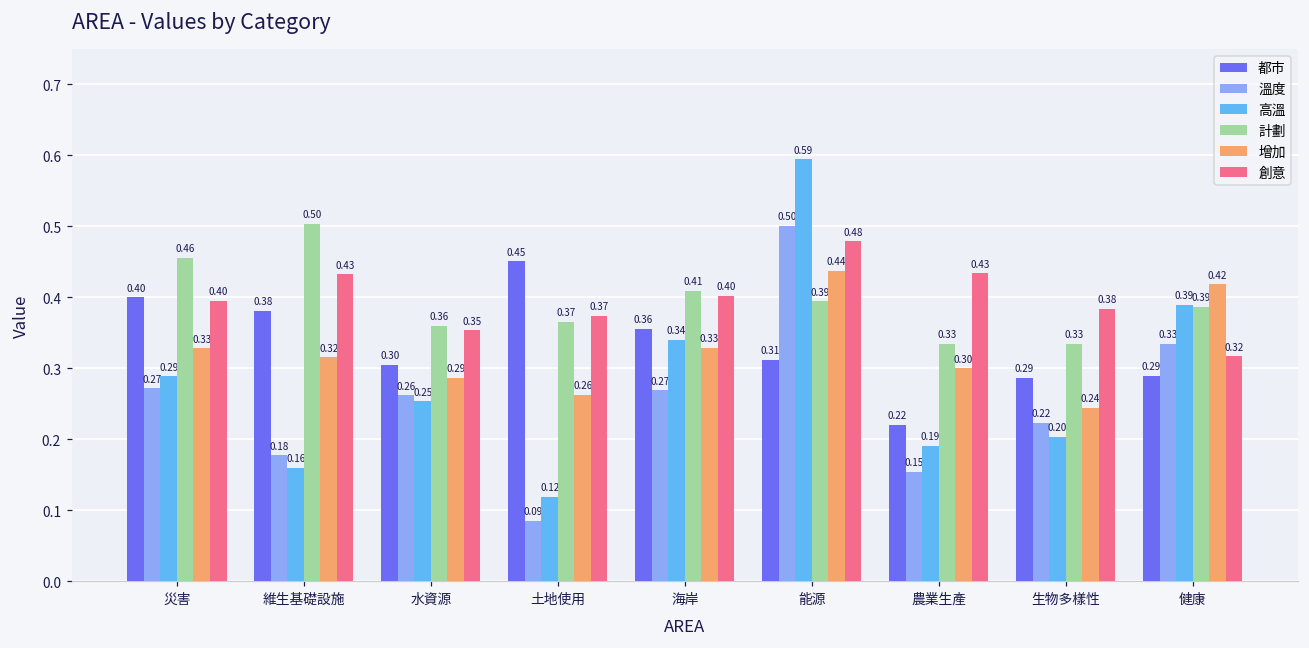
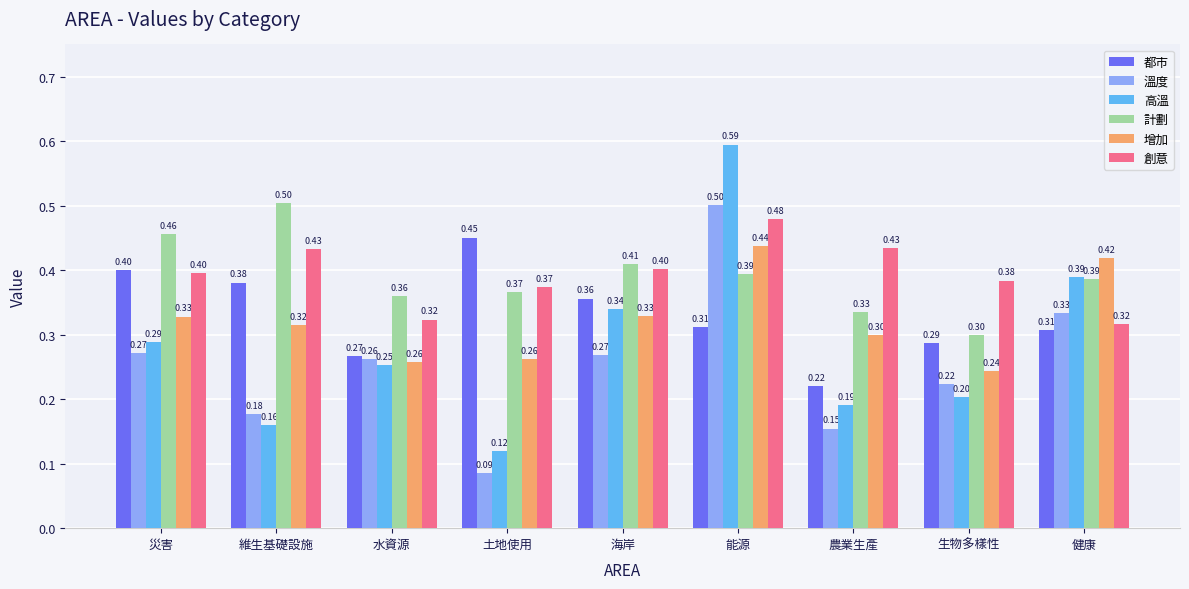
  {
    "都市": {
      "災害": 0.40,
      "維生基礎設施": 0.38,
-     "水資源": 0.30,
+     "水資源": 0.27,
      "土地使用": 0.45,
      "海岸": 0.36,
      "能源": 0.31,
      "農業生產": 0.22,
      "生物多樣性": 0.29,
-     "健康": 0.29
+     "健康": 0.31
    },
    "計劃": {
      "災害": 0.46,
      "維生基礎設施": 0.50,
      "水資源": 0.36,
      "土地使用": 0.37,
      "海岸": 0.41,
      "能源": 0.39,
      "農業生產": 0.33,
-     "生物多樣性": 0.33,
+     "生物多樣性": 0.30,
      "健康": 0.39
    },
    "增加": {
      "災害": 0.33,
      "維生基礎設施": 0.32,
-     "水資源": 0.29,
+     "水資源": 0.26,
      "土地使用": 0.26,
      "海岸": 0.33,
      "能源": 0.44,
      "農業生產": 0.30,
      "生物多樣性": 0.24,
      "健康": 0.42
    },
    "創意": {
      "災害": 0.40,
      "維生基礎設施": 0.43,
-     "水資源": 0.35,
+     "水資源": 0.32,
      "土地使用": 0.37,
      "海岸": 0.40,
      "能源": 0.48,
      "農業生產": 0.43,
      "生物多樣性": 0.38,
      "健康": 0.32
    }
  }
